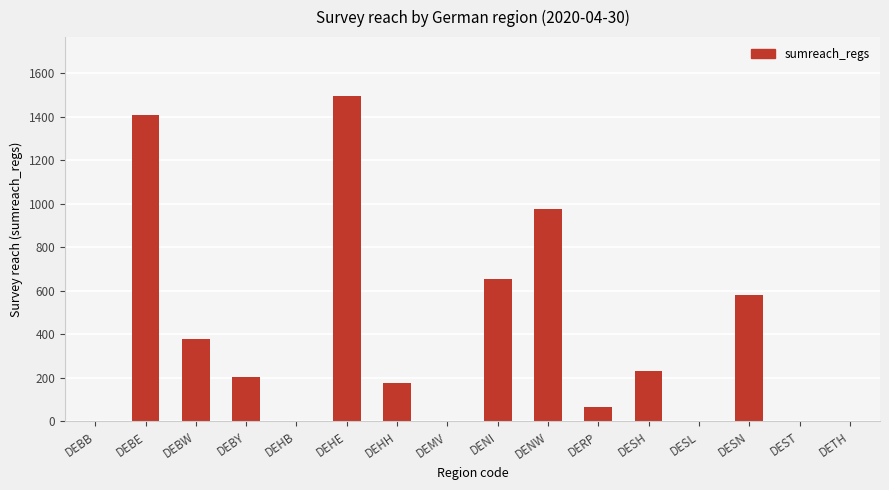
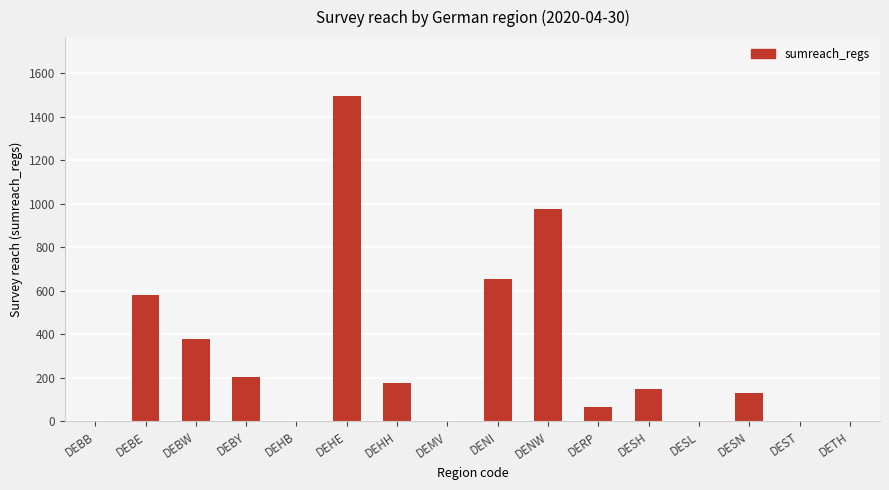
  {
    "DEBB": 0,
-   "DEBE": 1410,
+   "DEBE": 580,
    "DEBW": 380,
    "DEBY": 210,
    "DEHB": 0,
    "DEHE": 1500,
    "DEHH": 180,
    "DEMV": 0,
    "DENI": 650,
    "DENW": 980,
    "DERP": 70,
-   "DESH": 230,
+   "DESH": 150,
    "DESL": 0,
-   "DESN": 580,
+   "DESN": 130,
    "DEST": 0,
    "DETH": 0
  }
